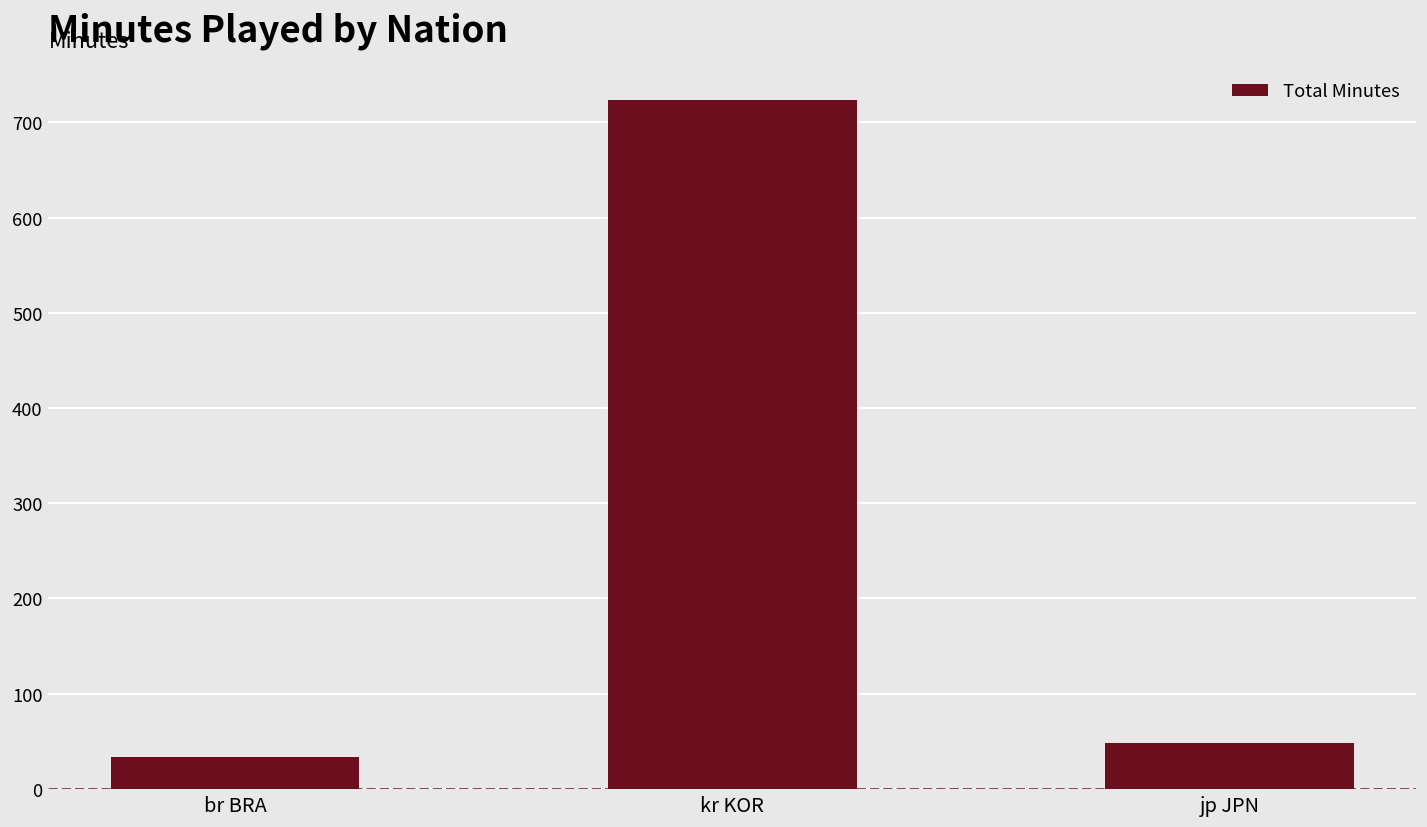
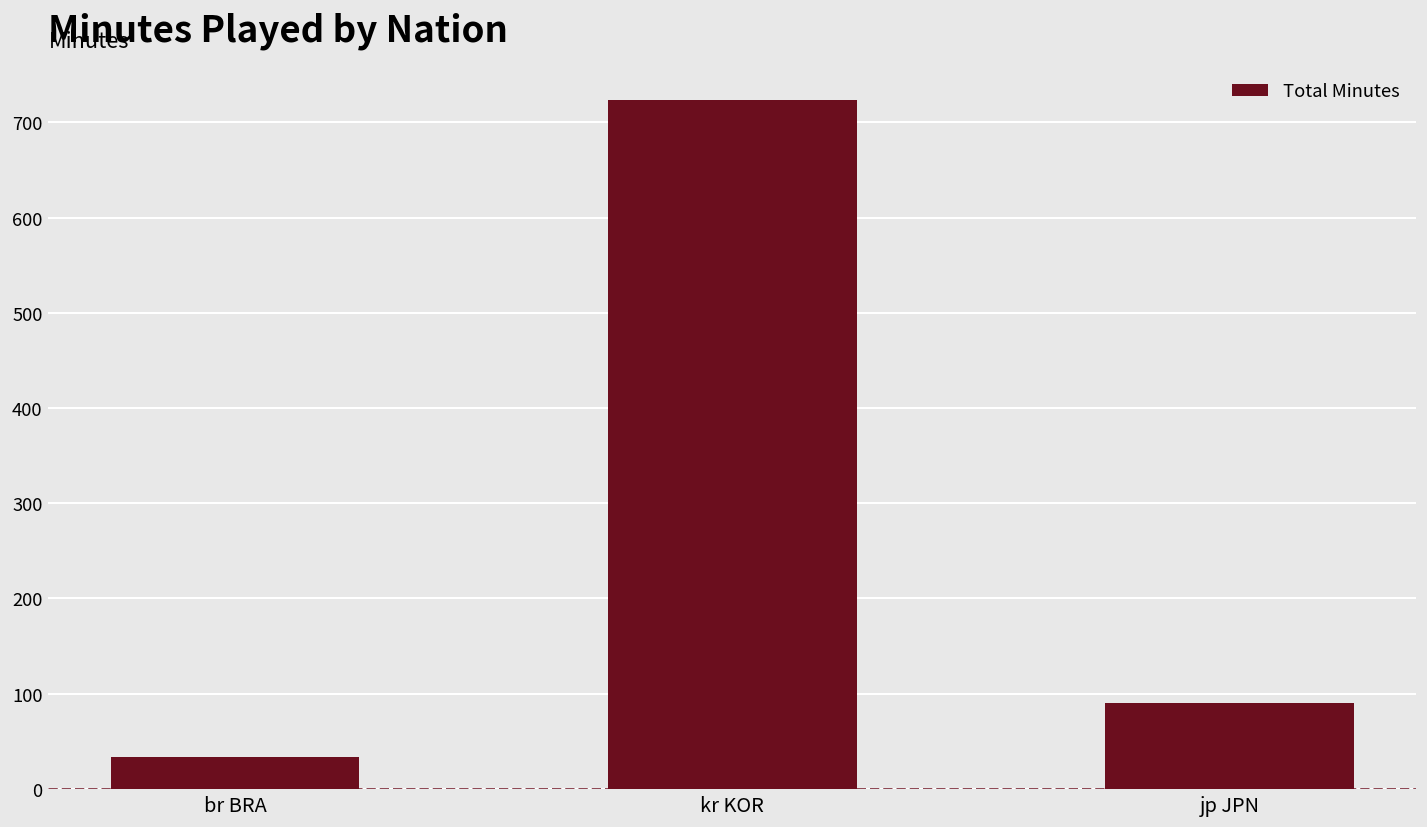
  {
    "br BRA": 30,
    "kr KOR": 720,
-   "jp JPN": 50
+   "jp JPN": 90
  }
